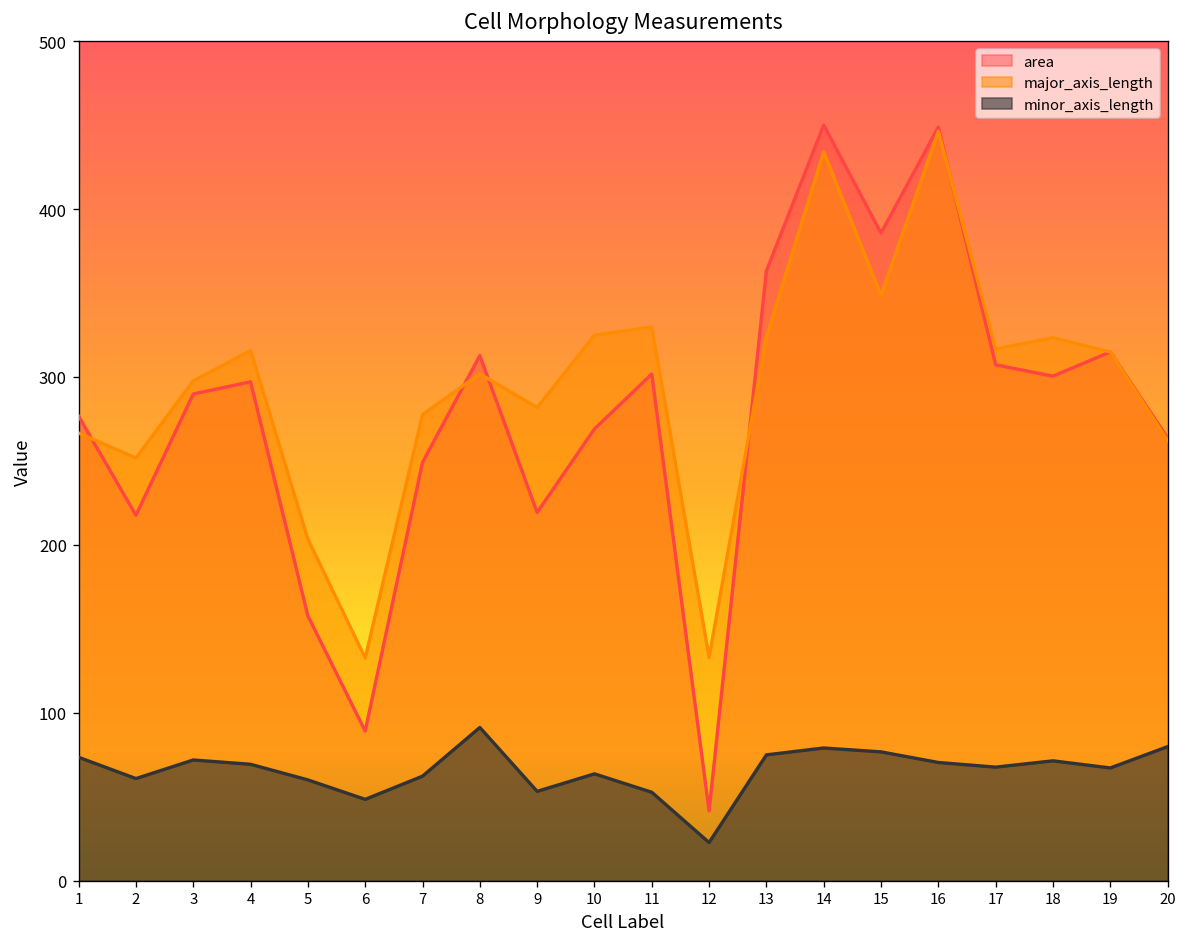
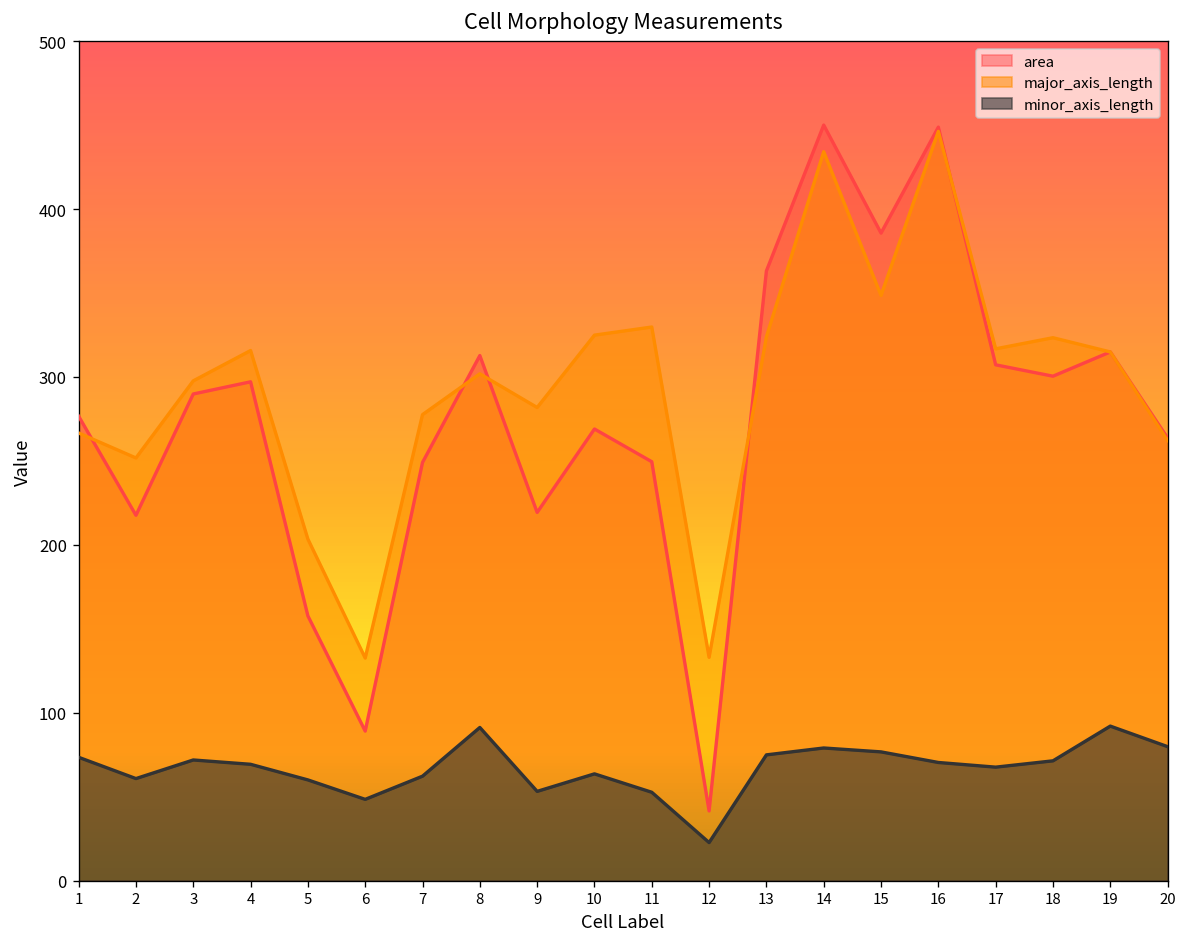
  {
    "area": {
      "1": 277,
      "2": 218,
      "3": 290,
      "4": 297,
      "5": 158,
      "6": 89,
      "7": 249,
      "8": 313,
      "9": 219,
      "10": 269,
-     "11": 302,
+     "11": 250,
      "12": 42,
      "13": 363,
      "14": 450,
      "15": 386,
      "16": 449,
      "17": 307,
      "18": 300
    },
    "major_axis_length": {
      "1": 267,
      "2": 252,
      "3": 298,
      "4": 316,
      "5": 203,
      "6": 133,
      "7": 278,
      "8": 302,
      "9": 282,
      "10": 325,
      "11": 330,
      "12": 133,
      "13": 324,
      "14": 434,
      "15": 349,
      "16": 446,
      "17": 317,
      "18": 323
    },
    "minor_axis_length": {
      "1": 73,
      "2": 61,
      "3": 72,
      "4": 69,
      "5": 60,
      "6": 48,
      "7": 62,
      "8": 91,
      "9": 53,
      "10": 64,
      "11": 53,
      "12": 23,
      "13": 75,
      "14": 79,
      "15": 77,
      "16": 70,
      "17": 68,
      "18": 71,
-     "19": 67,
+     "19": 92,
      "20": 80
    }
  }
